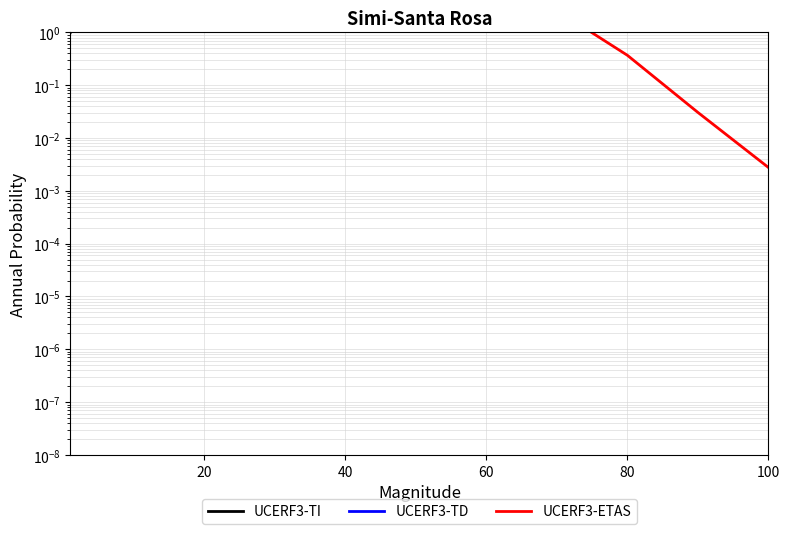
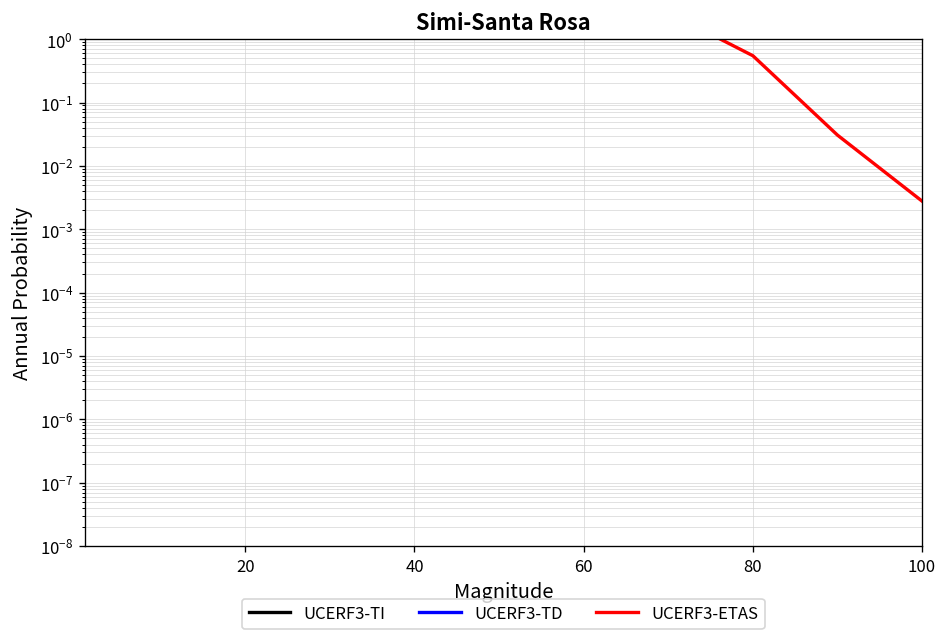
  {
    "UCERF3-ETAS": {
-     "80": 0.4,
+     "80": 0.5,
      "100": 0.003
    }
  }
